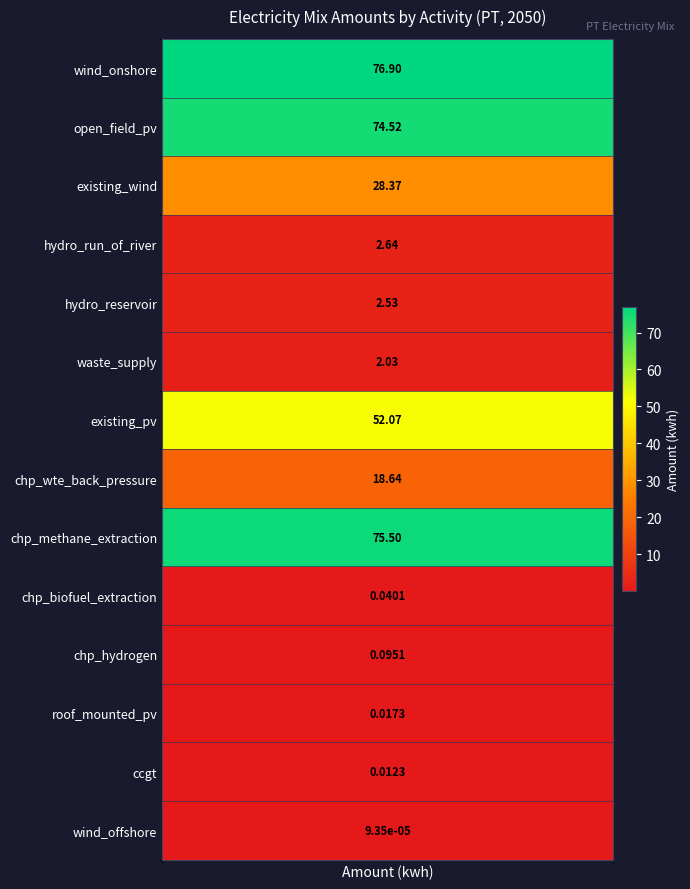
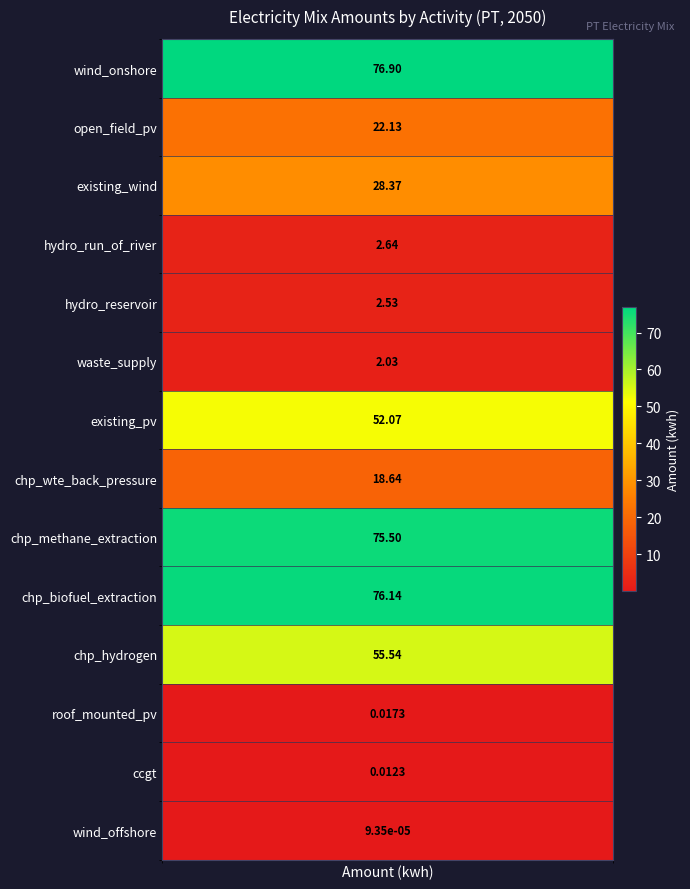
  {
    "wind_onshore": {
      "Amount (kwh)": "76.90"
    },
    "open_field_pv": {
-     "Amount (kwh)": "74.52"
+     "Amount (kwh)": "22.13"
    },
    "existing_wind": {
      "Amount (kwh)": "28.37"
    },
    "hydro_run_of_river": {
      "Amount (kwh)": "2.64"
    },
    "hydro_reservoir": {
      "Amount (kwh)": "2.53"
    },
    "waste_supply": {
      "Amount (kwh)": "2.03"
    },
    "existing_pv": {
      "Amount (kwh)": "52.07"
    },
    "chp_wte_back_pressure": {
      "Amount (kwh)": "18.64"
    },
    "chp_methane_extraction": {
      "Amount (kwh)": "75.50"
    },
    "chp_biofuel_extraction": {
-     "Amount (kwh)": "0.0401"
+     "Amount (kwh)": "76.14"
    },
    "chp_hydrogen": {
-     "Amount (kwh)": "0.0951"
+     "Amount (kwh)": "55.54"
    },
    "roof_mounted_pv": {
      "Amount (kwh)": "0.0173"
    },
    "ccgt": {
      "Amount (kwh)": "0.0123"
    },
    "wind_offshore": {
      "Amount (kwh)": "9.35e-05"
    }
  }
